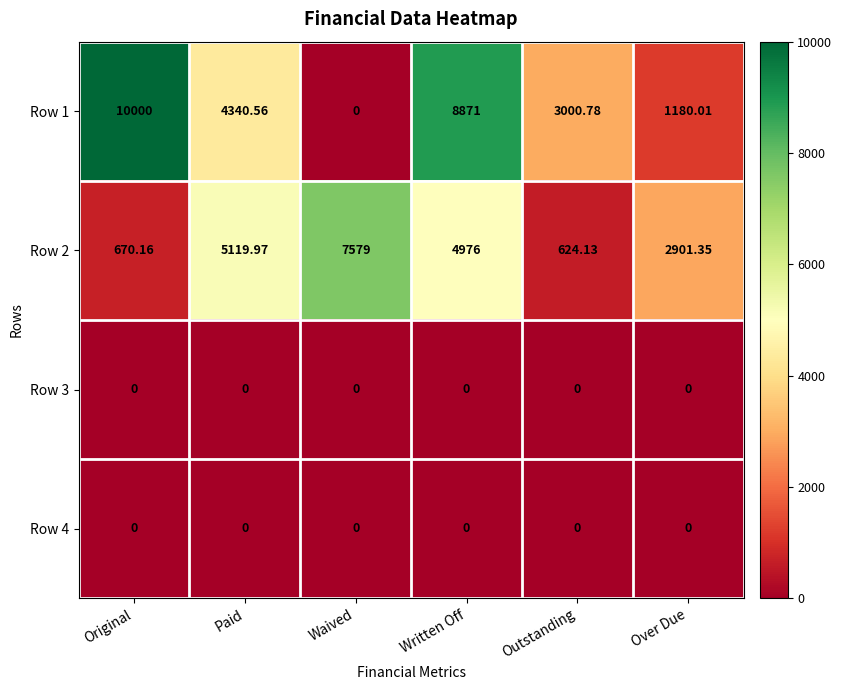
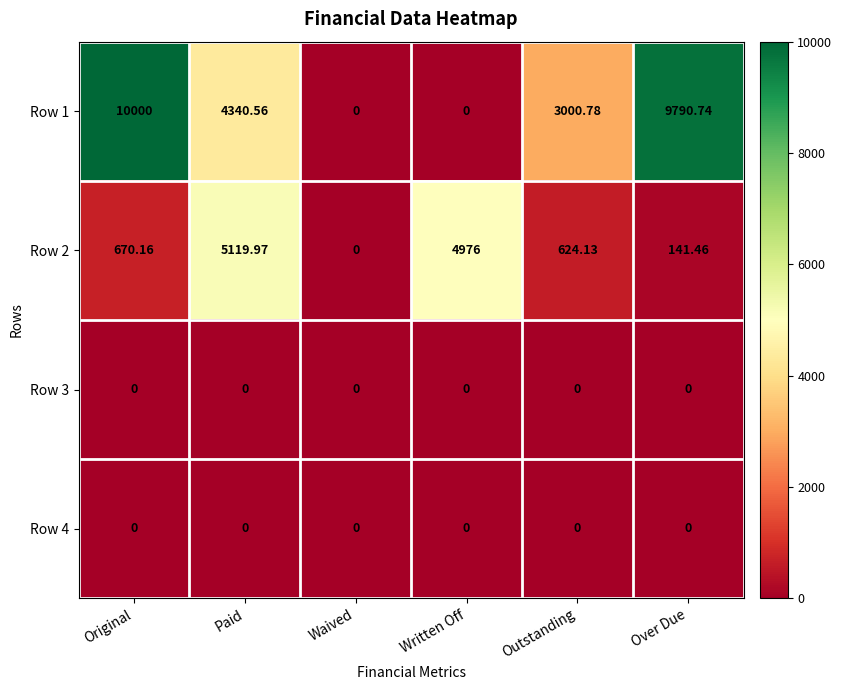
  {
    "Row 1": {
      "Original": 10000,
      "Paid": 4340.56,
      "Waived": 0,
-     "Written Off": 8871,
+     "Written Off": 0,
      "Outstanding": 3000.78,
-     "Over Due": 1180.01
+     "Over Due": 9790.74
    },
    "Row 2": {
      "Original": 670.16,
      "Paid": 5119.97,
-     "Waived": 7579,
+     "Waived": 0,
      "Written Off": 4976,
      "Outstanding": 624.13,
-     "Over Due": 2901.35
+     "Over Due": 141.46
    },
    "Row 3": {
      "Original": 0,
      "Paid": 0,
      "Waived": 0,
      "Written Off": 0,
      "Outstanding": 0,
      "Over Due": 0
    },
    "Row 4": {
      "Original": 0,
      "Paid": 0,
      "Waived": 0,
      "Written Off": 0,
      "Outstanding": 0,
      "Over Due": 0
    }
  }
